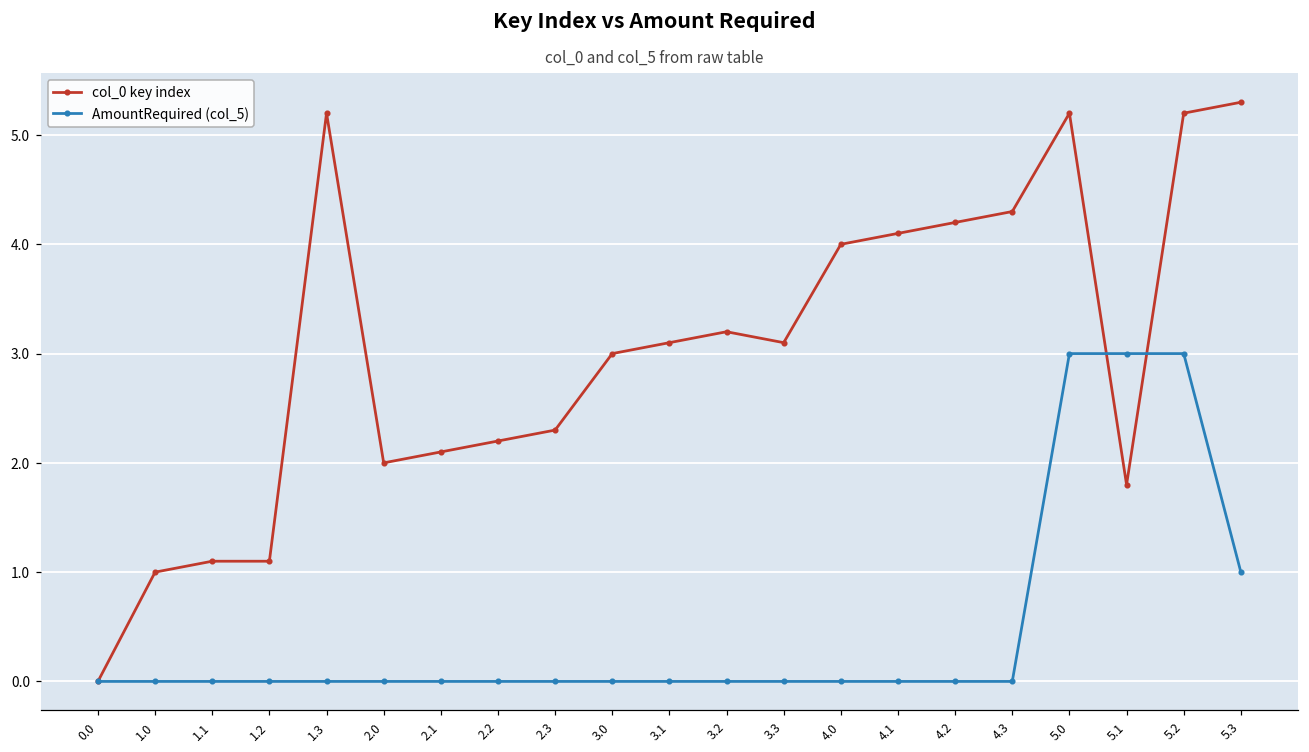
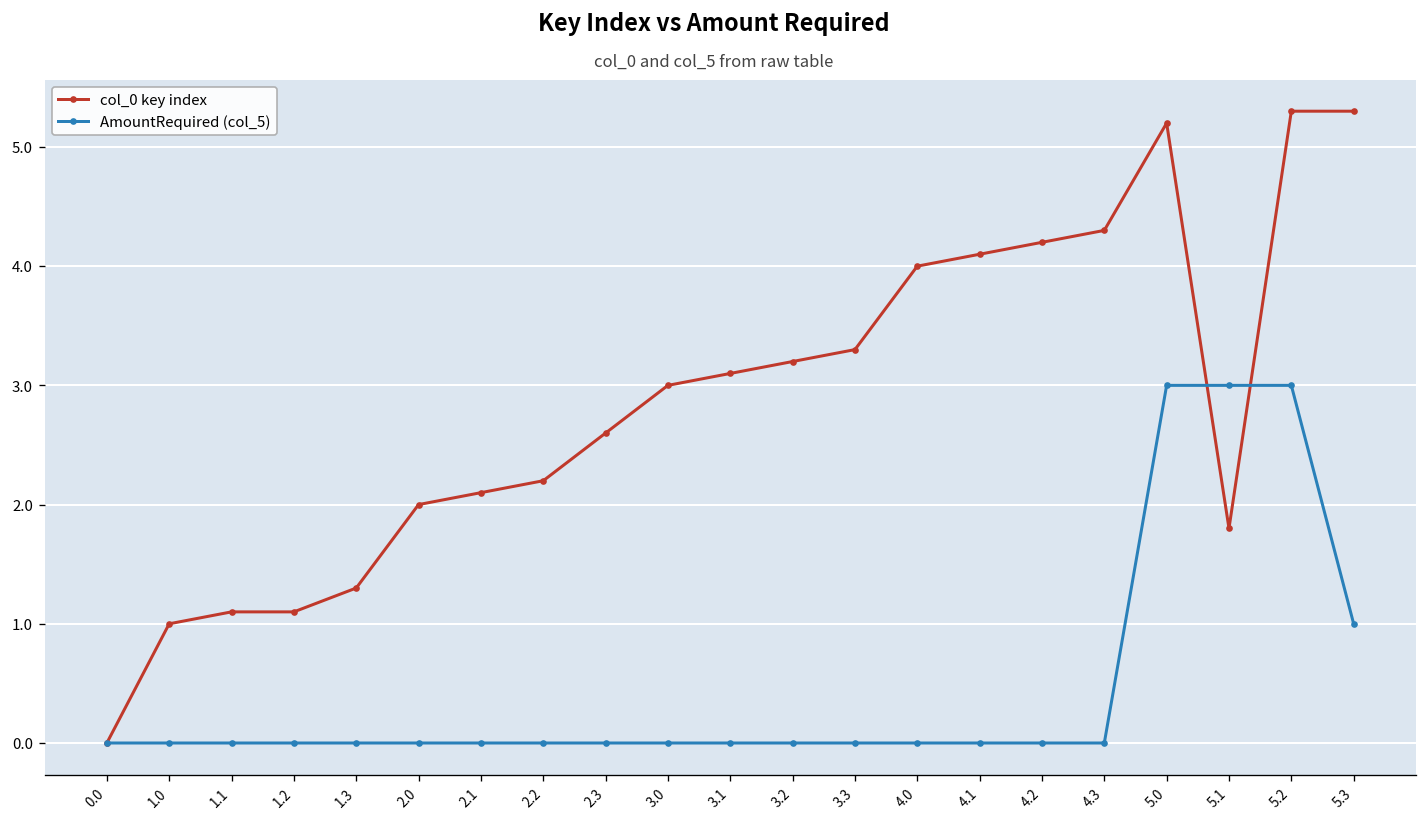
  {
    "col_0 key index": {
      "1.0": 1.0,
      "1.1": 1.1,
      "1.2": 1.1,
-     "1.3": 5.2,
+     "1.3": 1.3,
      "2.0": 2.0,
      "2.1": 2.1,
      "2.2": 2.2,
-     "2.3": 2.3,
+     "2.3": 2.6,
      "3.0": 3.0,
      "3.1": 3.1,
      "3.2": 3.2,
-     "3.3": 3.1,
+     "3.3": 3.3,
      "4.0": 4.0,
      "4.1": 4.1,
      "4.2": 4.2,
      "4.3": 4.3,
      "5.0": 5.2,
      "5.1": 1.8,
-     "5.2": 5.2,
+     "5.2": 5.3,
      "5.3": 5.3
    },
    "AmountRequired (col_5)": {
      "1.0": 0.0,
      "1.1": 0.0,
      "1.2": 0.0,
      "1.3": 0.0,
      "2.0": 0.0,
      "2.1": 0.0,
      "2.2": 0.0,
      "2.3": 0.0,
      "3.0": 0.0,
      "3.1": 0.0,
      "3.2": 0.0,
      "3.3": 0.0,
      "4.0": 0.0,
      "4.1": 0.0,
      "4.2": 0.0,
      "4.3": 0.0,
      "5.0": 3.0,
      "5.1": 3.0,
      "5.2": 3.0,
      "5.3": 1.0
    }
  }
